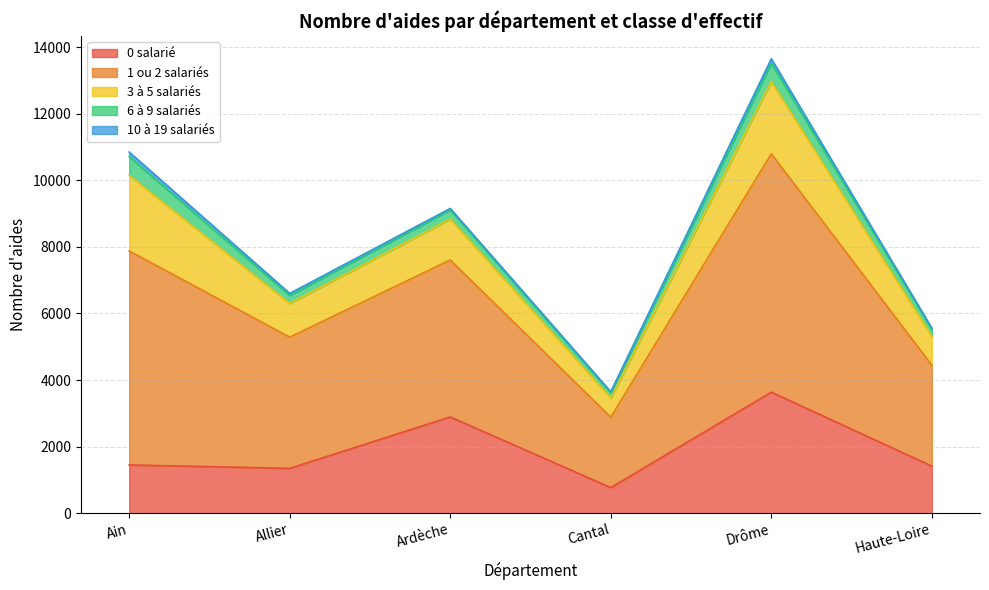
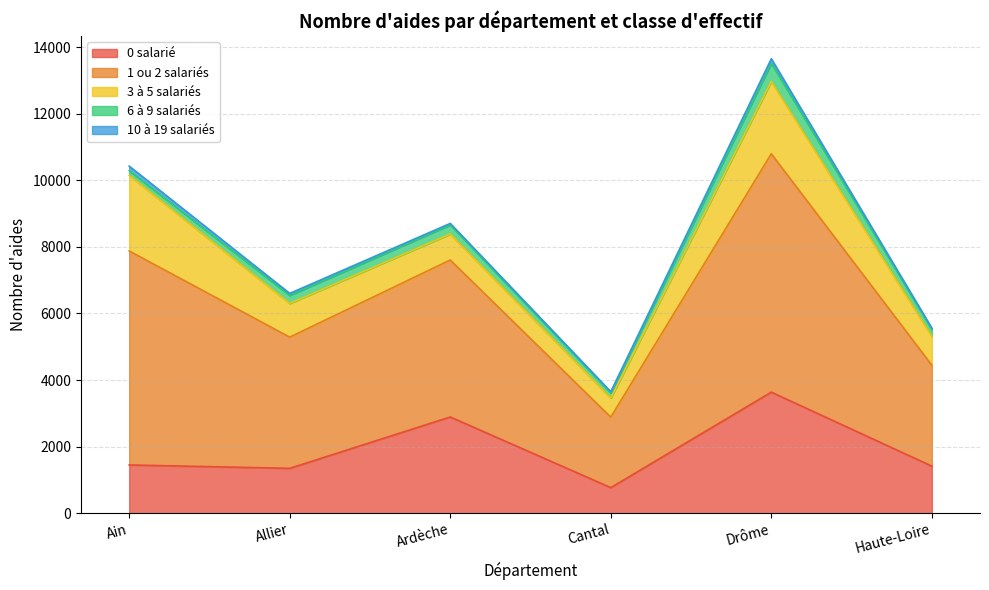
  {
    "3 à 5 salariés": {
      "Ain": 2300,
      "Allier": 1000,
-     "Ardèche": 1200,
+     "Ardèche": 800,
      "Cantal": 600,
      "Drôme": 2200,
      "Haute-Loire": 900
    },
    "6 à 9 salariés": {
-     "Ain": 600,
+     "Ain": 100,
      "Drôme": 500
    },
    "10 à 19 salariés": {
      "Ain": 100,
      "Drôme": 100
    }
  }
